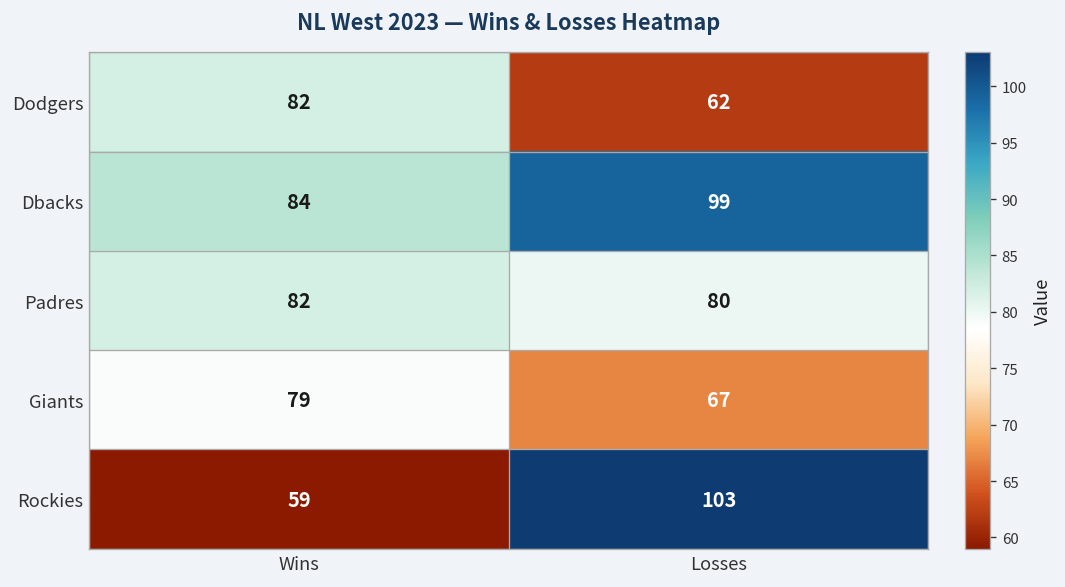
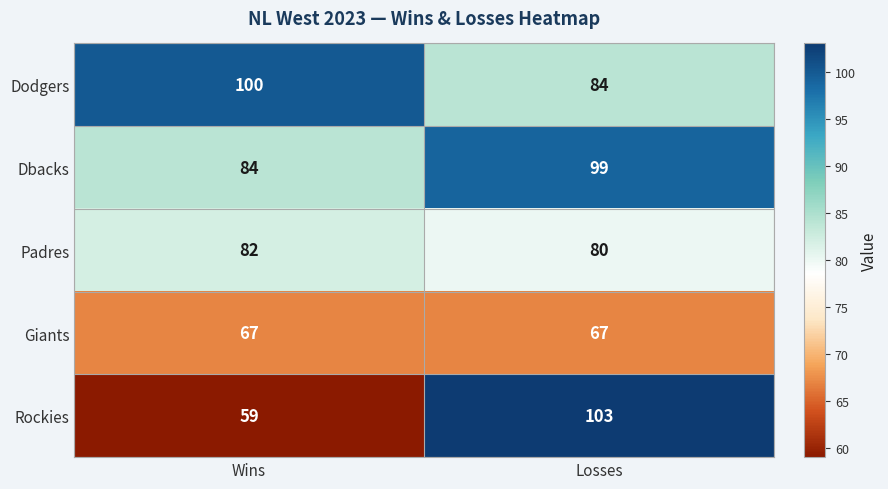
  {
    "Dodgers": {
-     "Wins": 82,
-     "Losses": 62
+     "Wins": 100,
+     "Losses": 84
    },
    "Dbacks": {
      "Wins": 84,
      "Losses": 99
    },
    "Padres": {
      "Wins": 82,
      "Losses": 80
    },
    "Giants": {
-     "Wins": 79,
+     "Wins": 67,
      "Losses": 67
    },
    "Rockies": {
      "Wins": 59,
      "Losses": 103
    }
  }
